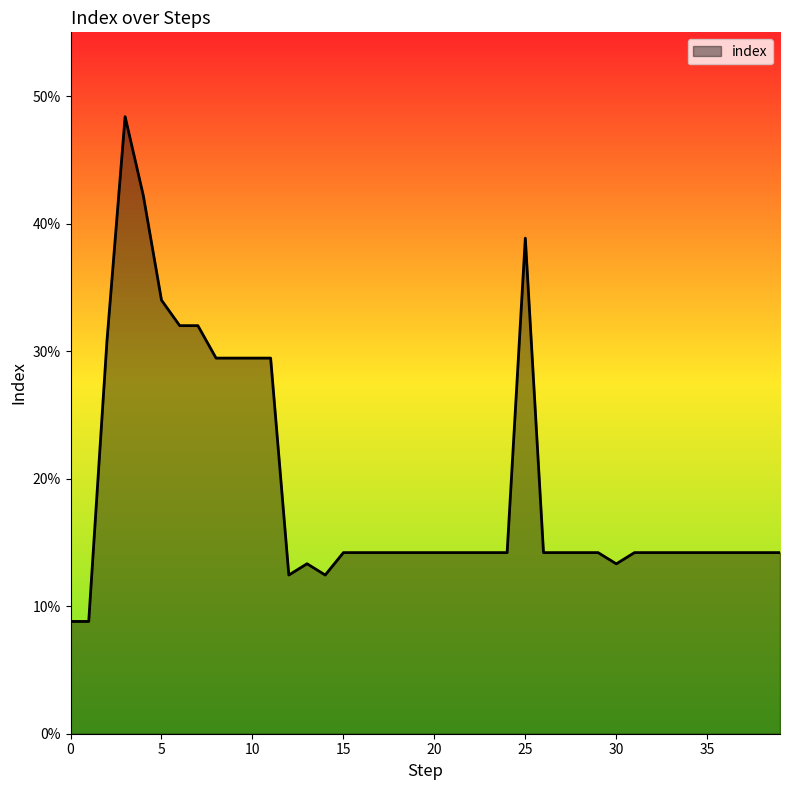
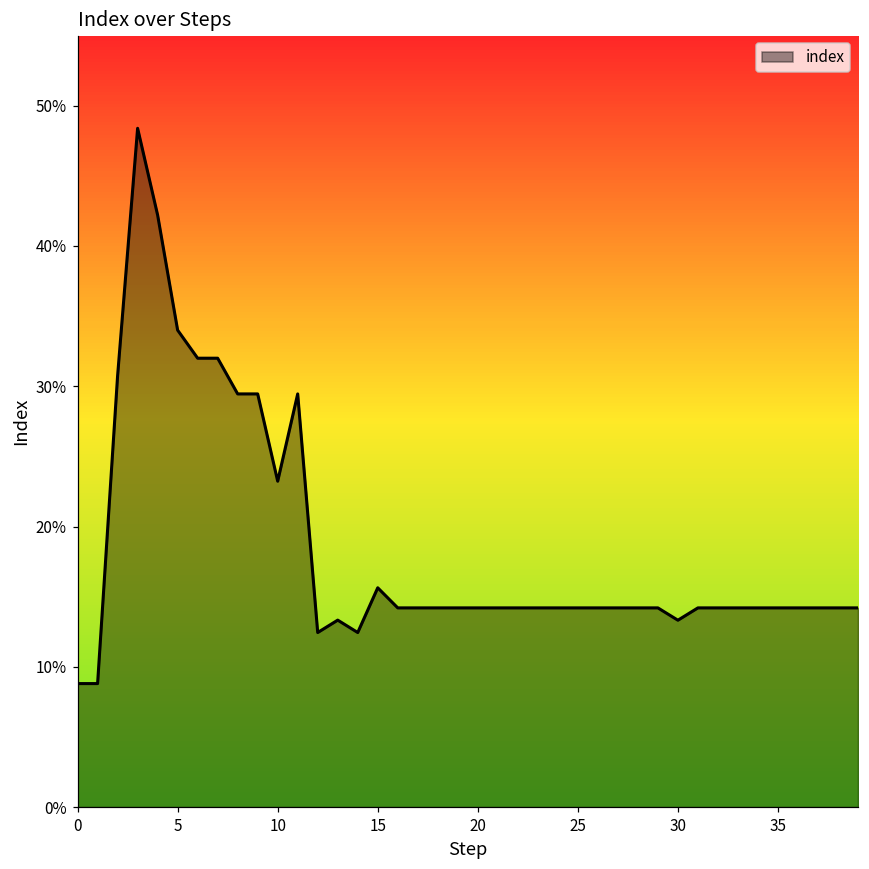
  {
    "0": "8.8%",
    "5": "34.0%",
-   "10": "29.5%",
-   "15": "14.2%",
+   "10": "23.2%",
+   "15": "15.6%",
    "20": "14.2%",
-   "25": "38.9%",
+   "25": "14.2%",
    "30": "13.3%",
    "35": "14.2%"
  }
